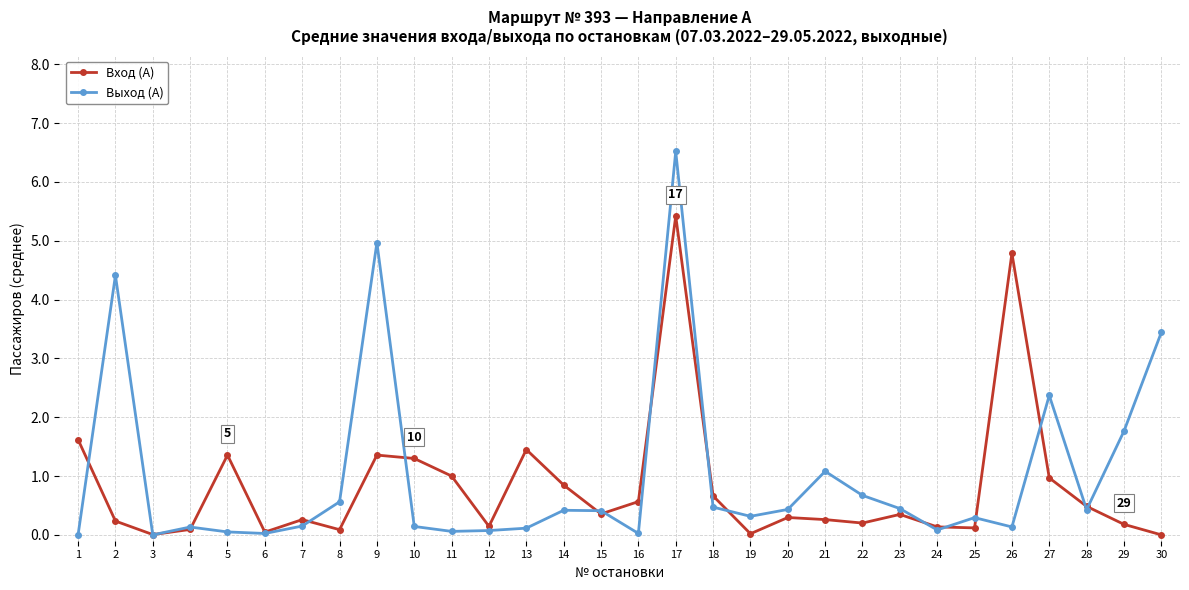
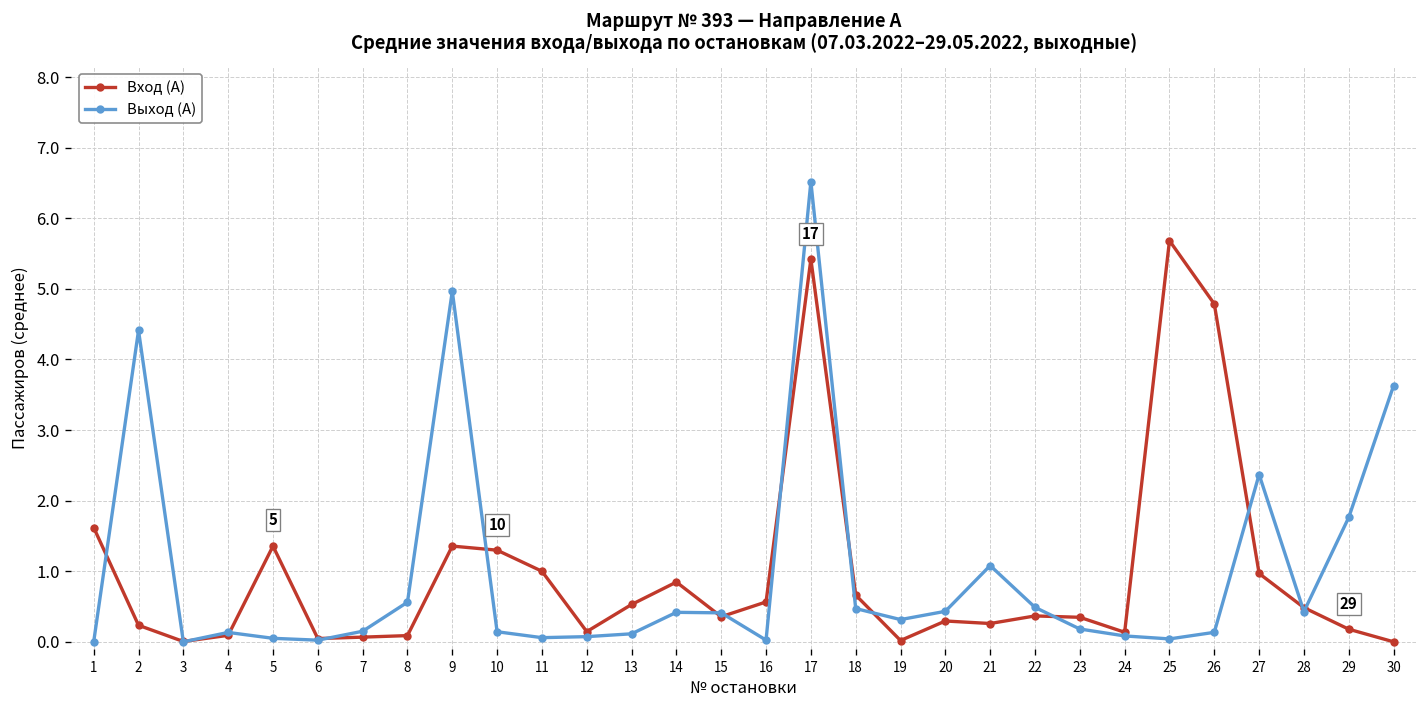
  {
    "Вход (А)": {
      "1": 1.6,
      "2": 0.2,
-     "7": 0.3,
+     "7": 0.1,
      "8": 0.1,
      "9": 1.4,
      "11": 1.0,
      "12": 0.1,
-     "13": 1.5,
+     "13": 0.5,
      "14": 0.8,
      "15": 0.4,
      "16": 0.6,
      "18": 0.7,
      "19": 0.0,
      "20": 0.3,
      "21": 0.3,
-     "22": 0.2,
+     "22": 0.4,
      "23": 0.3,
      "24": 0.1,
-     "25": 0.1,
+     "25": 5.7,
      "26": 4.8,
      "27": 1.0,
      "28": 0.5,
      "30": 0.0
    },
    "Выход (А)": {
      "1": 0.0,
      "2": 4.4,
      "5": 0.0,
      "7": 0.1,
      "8": 0.6,
      "9": 5.0,
      "10": 0.1,
      "11": 0.1,
      "12": 0.1,
      "13": 0.1,
      "14": 0.4,
      "15": 0.4,
      "16": 0.0,
      "17": 6.5,
      "18": 0.5,
      "19": 0.3,
      "20": 0.4,
      "21": 1.1,
-     "22": 0.7,
-     "23": 0.4,
+     "22": 0.5,
+     "23": 0.2,
      "24": 0.1,
-     "25": 0.3,
+     "25": 0.0,
      "26": 0.1,
      "27": 2.4,
      "28": 0.4,
      "29": 1.8,
-     "30": 3.4
+     "30": 3.6
    }
  }
